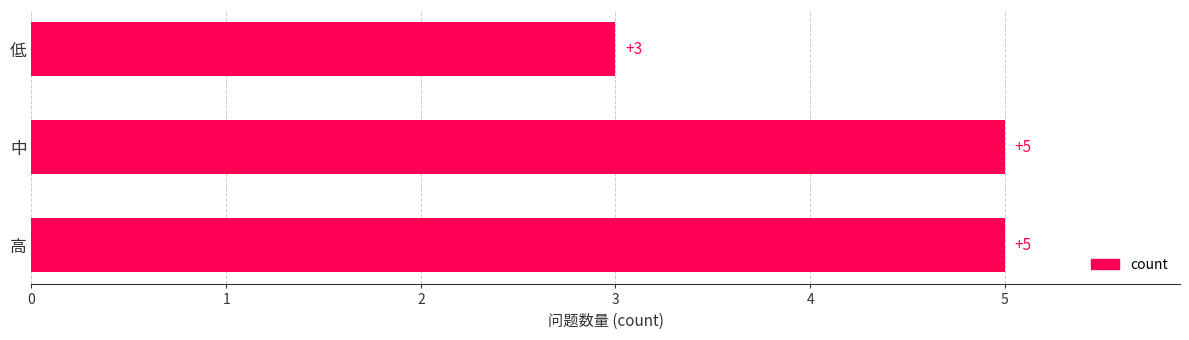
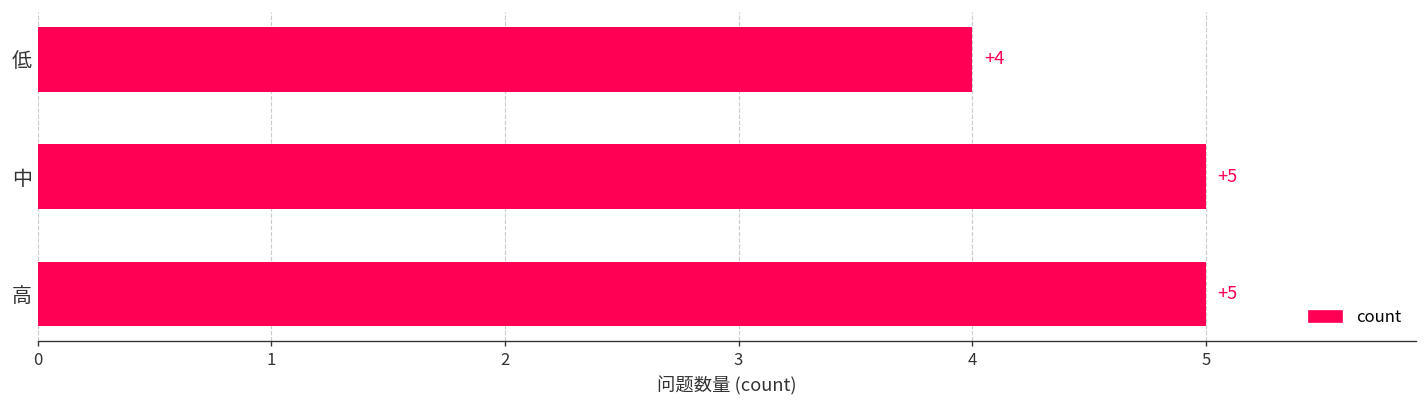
  {
-   "低": "+3",
+   "低": "+4",
    "中": "+5",
    "高": "+5"
  }
